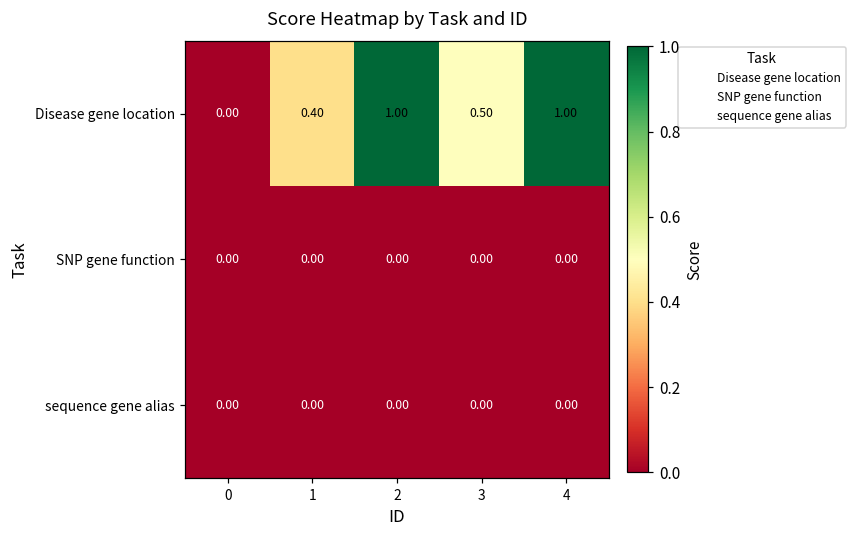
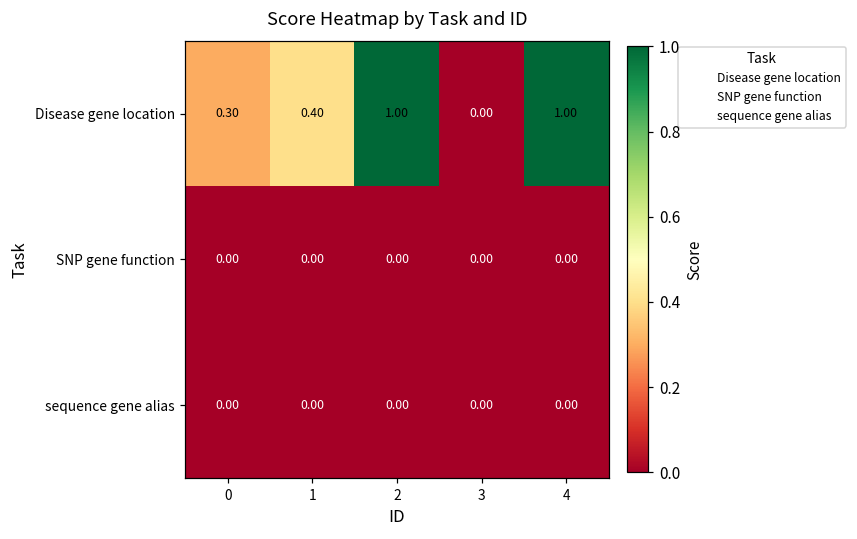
  {
    "Disease gene location": {
-     "0": 0.00,
+     "0": 0.30,
      "1": 0.40,
      "2": 1.00,
-     "3": 0.50,
+     "3": 0.00,
      "4": 1.00
    },
    "SNP gene function": {
      "0": 0.00,
      "1": 0.00,
      "2": 0.00,
      "3": 0.00,
      "4": 0.00
    },
    "sequence gene alias": {
      "0": 0.00,
      "1": 0.00,
      "2": 0.00,
      "3": 0.00,
      "4": 0.00
    }
  }
